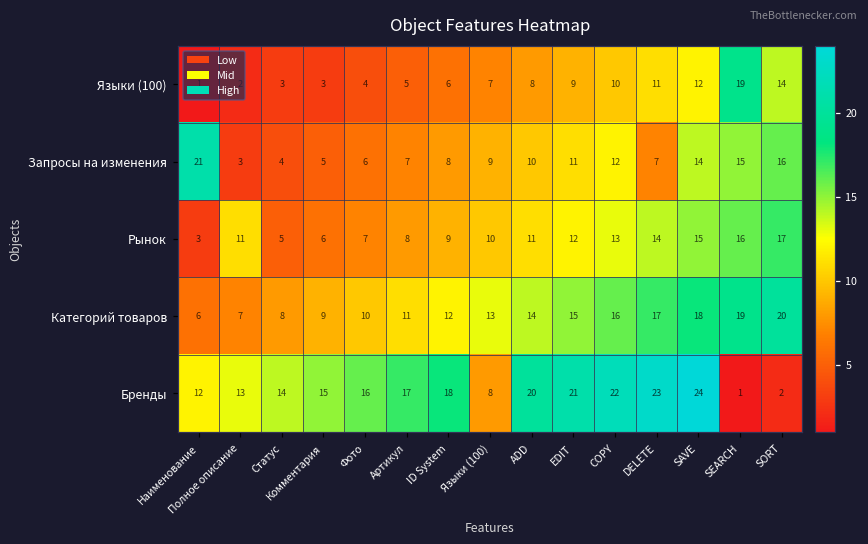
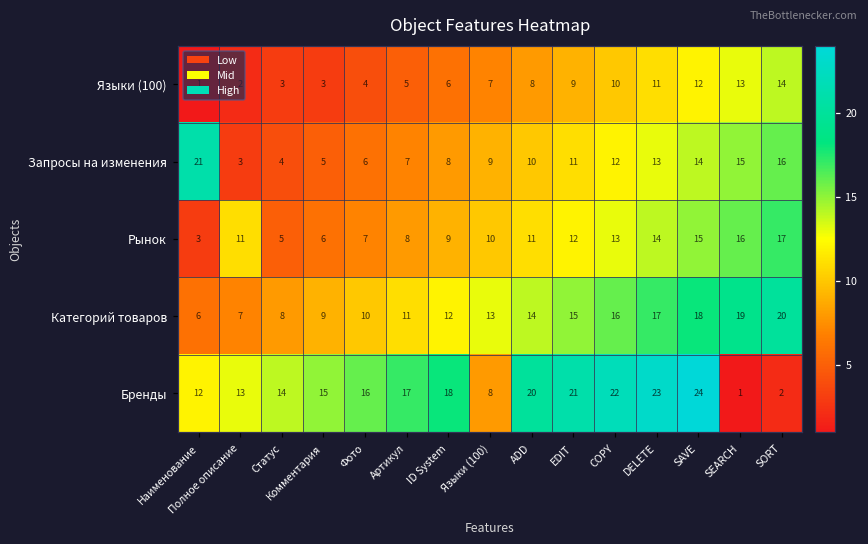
  {
    "Языки (100)": {
      "Статус": 3,
      "Комментария": 3,
      "Фото": 4,
      "Артикул": 5,
      "ID System": 6,
      "Языки (100)": 7,
      "ADD": 8,
      "EDIT": 9,
      "COPY": 10,
      "DELETE": 11,
      "SAVE": 12,
-     "SEARCH": 19,
+     "SEARCH": 13,
      "SORT": 14
    },
    "Запросы на изменения": {
      "Наименование": 21,
      "Полное описание": 3,
      "Статус": 4,
      "Комментария": 5,
      "Фото": 6,
      "Артикул": 7,
      "ID System": 8,
      "Языки (100)": 9,
      "ADD": 10,
      "EDIT": 11,
      "COPY": 12,
-     "DELETE": 7,
+     "DELETE": 13,
      "SAVE": 14,
      "SEARCH": 15,
      "SORT": 16
    },
    "Рынок": {
      "Наименование": 3,
      "Полное описание": 11,
      "Статус": 5,
      "Комментария": 6,
      "Фото": 7,
      "Артикул": 8,
      "ID System": 9,
      "Языки (100)": 10,
      "ADD": 11,
      "EDIT": 12,
      "COPY": 13,
      "DELETE": 14,
      "SAVE": 15,
      "SEARCH": 16,
      "SORT": 17
    },
    "Категорий товаров": {
      "Наименование": 6,
      "Полное описание": 7,
      "Статус": 8,
      "Комментария": 9,
      "Фото": 10,
      "Артикул": 11,
      "ID System": 12,
      "Языки (100)": 13,
      "ADD": 14,
      "EDIT": 15,
      "COPY": 16,
      "DELETE": 17,
      "SAVE": 18,
      "SEARCH": 19,
      "SORT": 20
    },
    "Бренды": {
      "Наименование": 12,
      "Полное описание": 13,
      "Статус": 14,
      "Комментария": 15,
      "Фото": 16,
      "Артикул": 17,
      "ID System": 18,
      "Языки (100)": 8,
      "ADD": 20,
      "EDIT": 21,
      "COPY": 22,
      "DELETE": 23,
      "SAVE": 24,
      "SEARCH": 1,
      "SORT": 2
    }
  }
